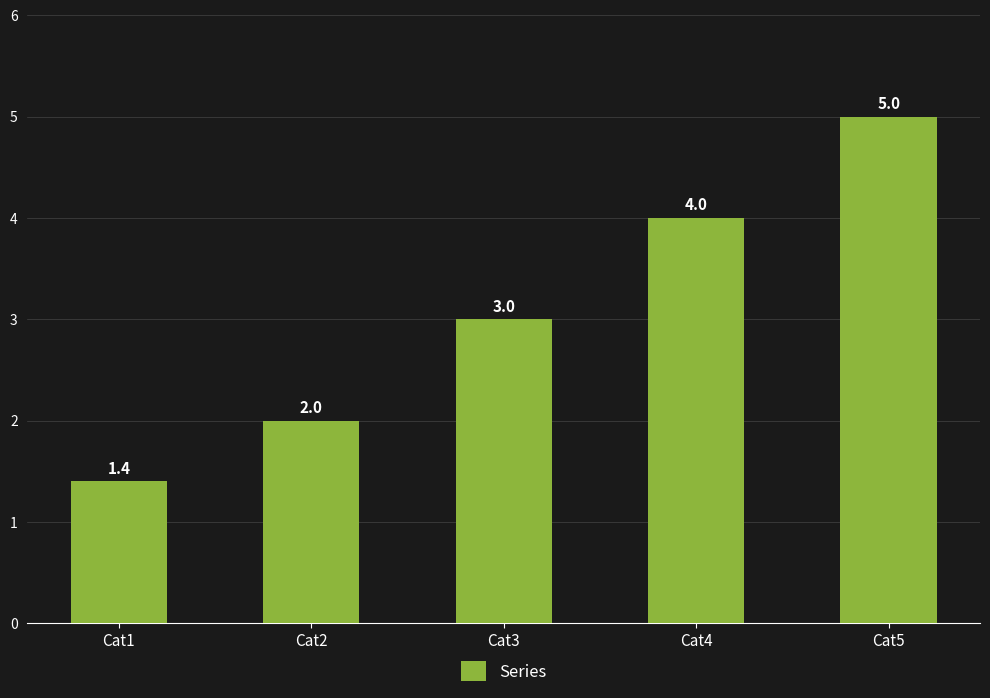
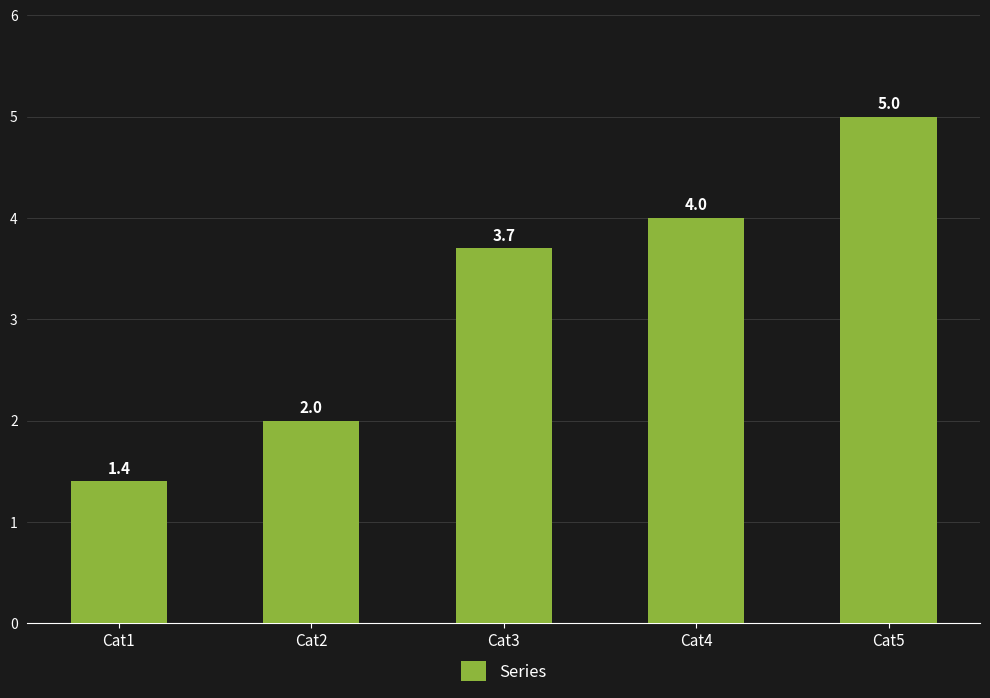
  {
    "Cat1": 1.4,
    "Cat2": 2.0,
-   "Cat3": 3.0,
+   "Cat3": 3.7,
    "Cat4": 4.0,
    "Cat5": 5.0
  }
